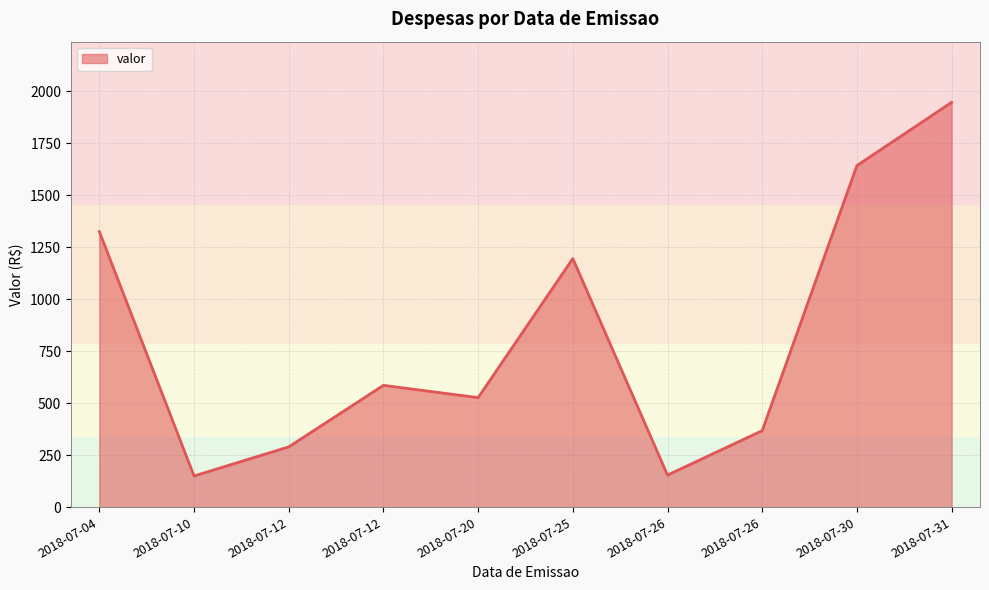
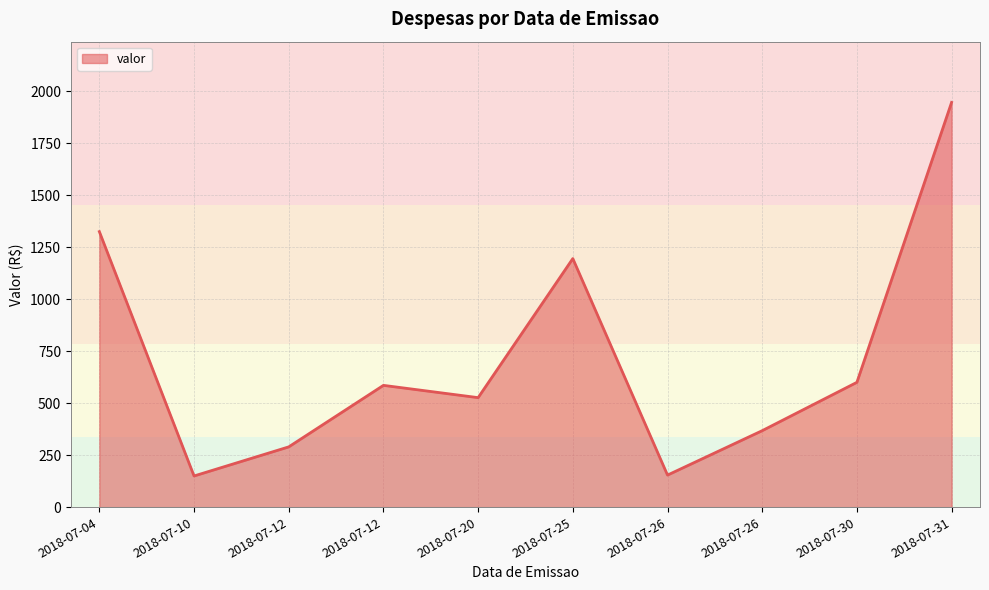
  {
    "2018-07-04": 1330,
    "2018-07-10": 150,
    "2018-07-20": 530,
    "2018-07-25": 1200,
-   "2018-07-30": 1640,
+   "2018-07-30": 600,
    "2018-07-31": 1950
  }
